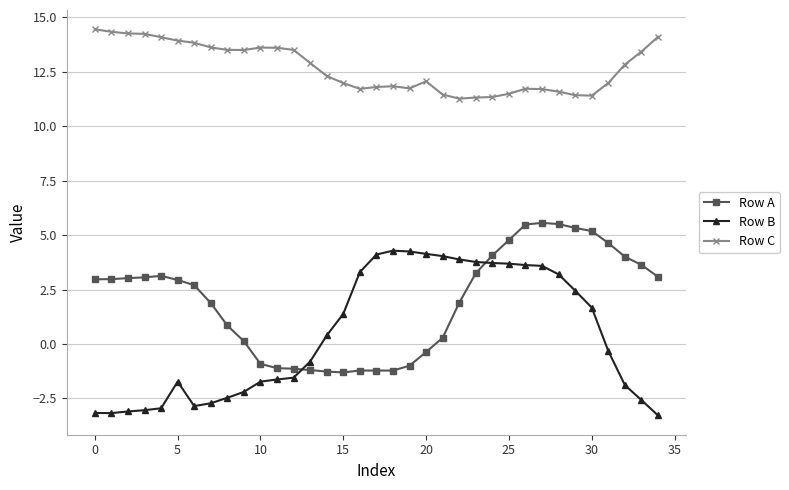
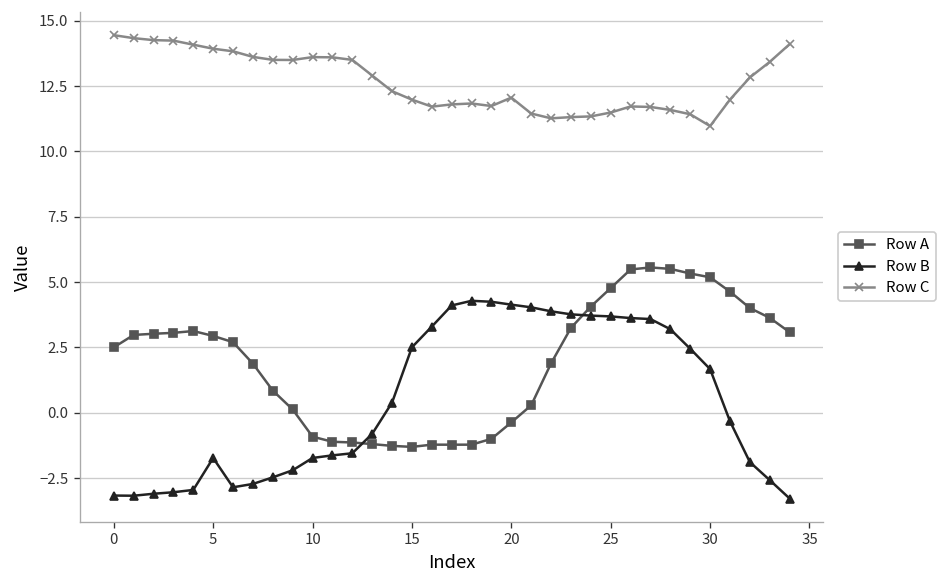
  {
    "Row A": {
-     "0": 3.0,
+     "0": 2.5,
      "5": 2.9,
      "10": -0.9,
      "15": -1.3,
      "20": -0.4,
      "25": 4.8,
      "30": 5.2
    },
    "Row B": {
      "0": -3.2,
      "5": -1.7,
      "10": -1.7,
-     "15": 1.4,
+     "15": 2.5,
      "20": 4.1,
      "25": 3.7,
      "30": 1.7
    },
    "Row C": {
      "0": 14.5,
      "5": 13.9,
      "10": 13.6,
      "15": 12.0,
      "20": 12.1,
      "25": 11.5,
-     "30": 11.4
+     "30": 11.0
    }
  }
